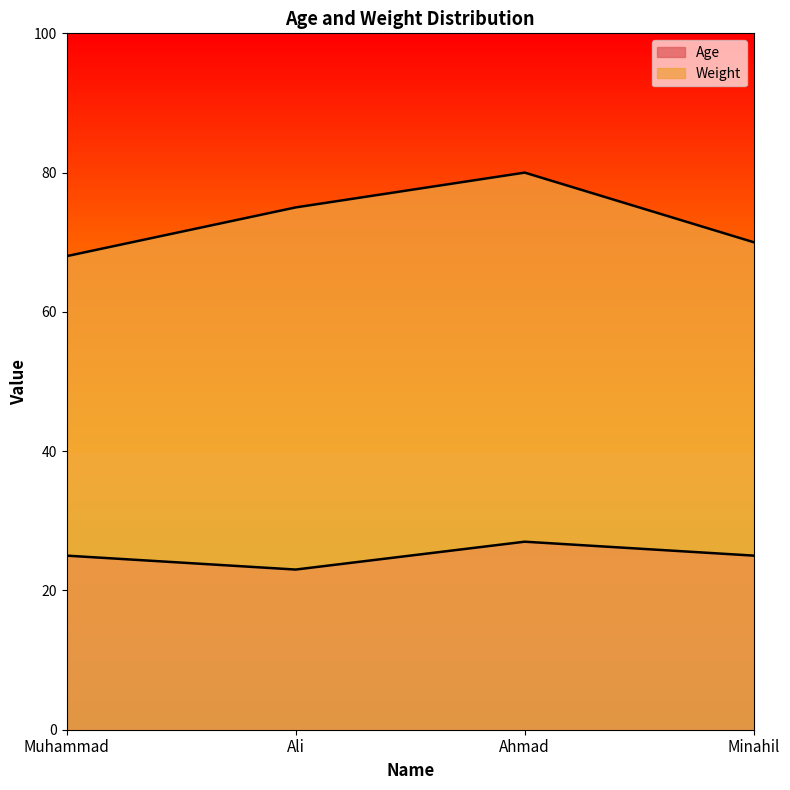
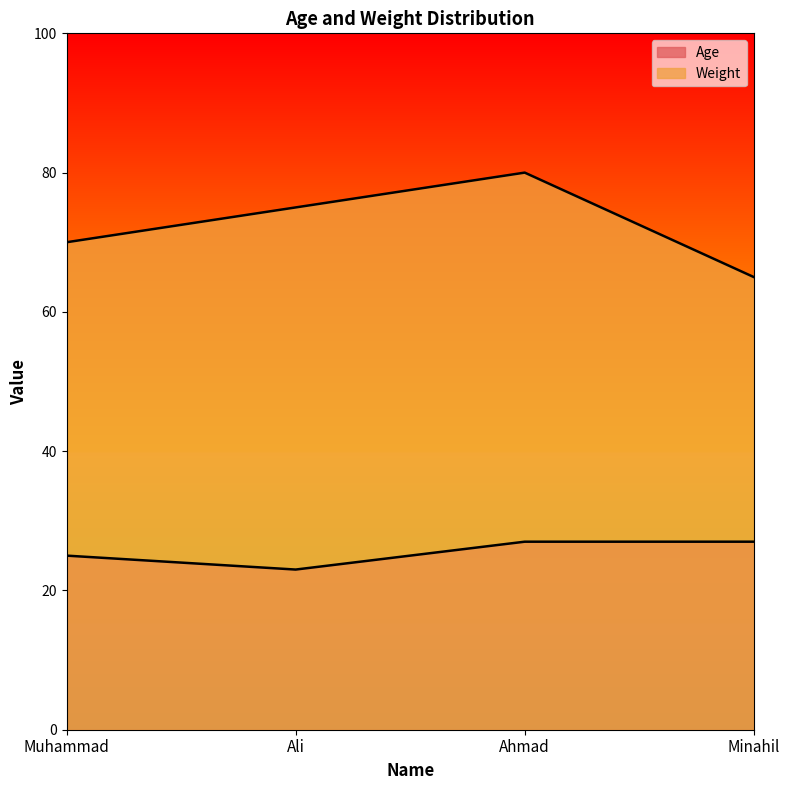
  {
    "Age": {
      "Muhammad": 25,
      "Ali": 23,
      "Ahmad": 27,
-     "Minahil": 25
+     "Minahil": 27
    },
    "Weight": {
-     "Muhammad": 68,
+     "Muhammad": 70,
      "Ali": 75,
      "Ahmad": 80,
-     "Minahil": 70
+     "Minahil": 65
    }
  }
